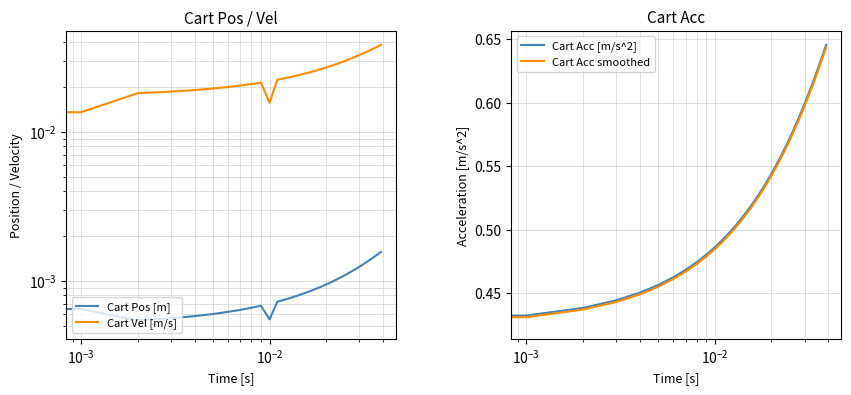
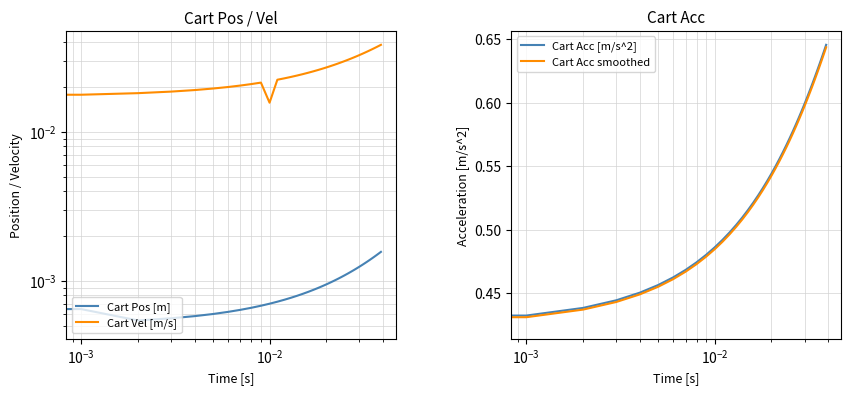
  {
    "Cart Pos / Vel": {
      "Cart Pos [m]": {
-       "10^-2": 0.00055
+       "10^-2": 0.0007
      },
      "Cart Vel [m/s]": {
-       "10^-3": 0.014,
+       "10^-3": 0.018,
        "10^-2": 0.016
      }
    }
  }
